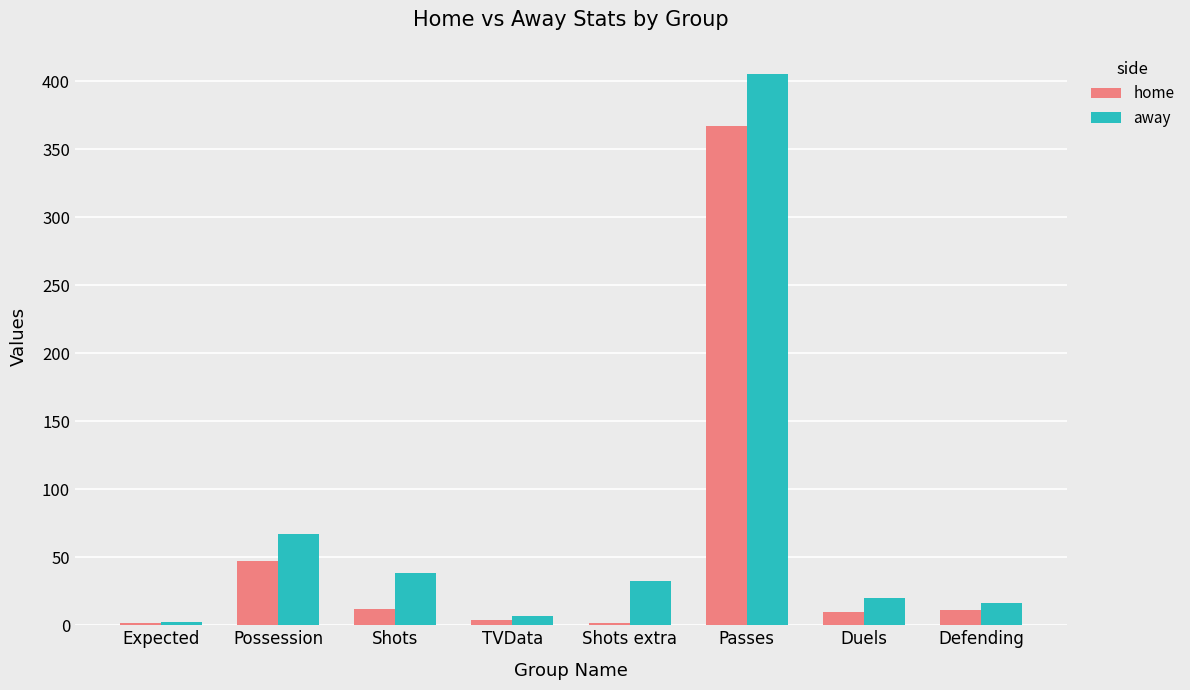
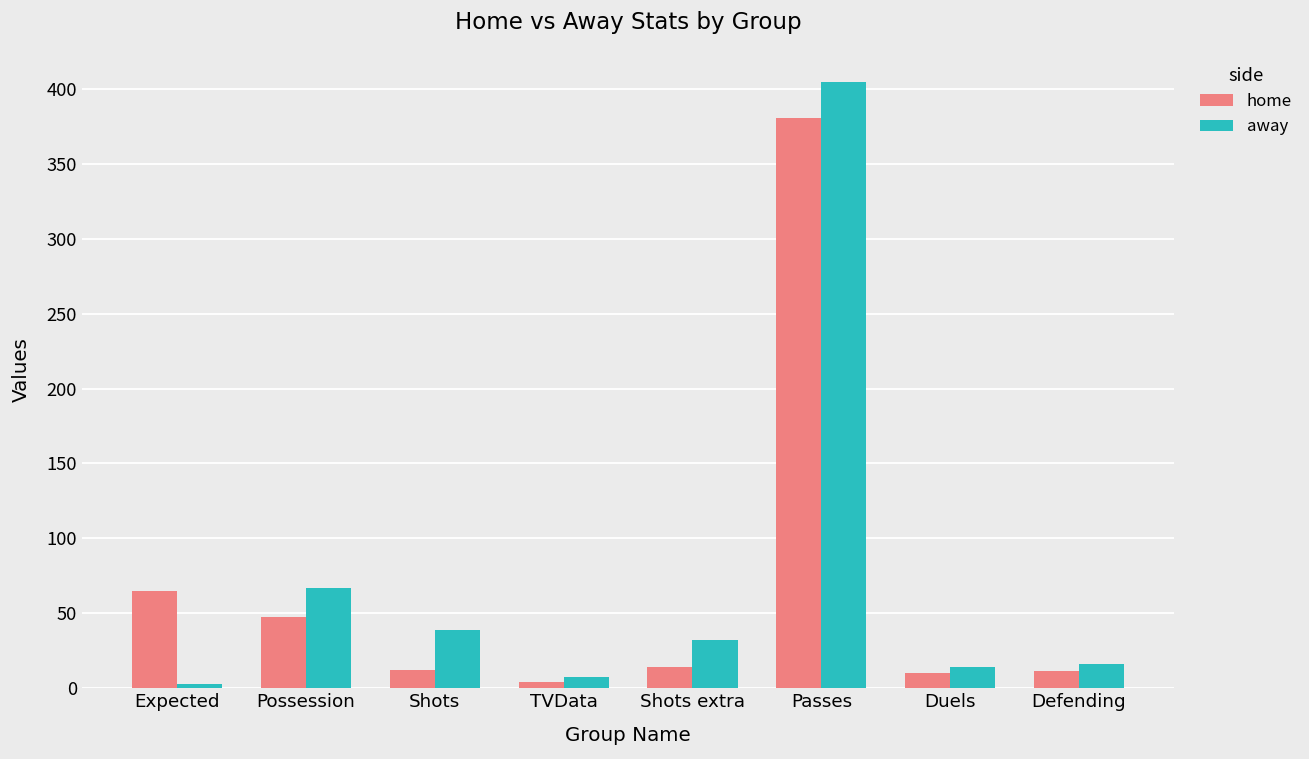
  {
    "home": {
-     "Expected": 1,
+     "Expected": 65,
      "Possession": 47,
      "Shots": 12,
      "TVData": 4,
-     "Shots extra": 2,
-     "Passes": 367,
+     "Shots extra": 14,
+     "Passes": 381,
      "Duels": 10,
      "Defending": 11
    },
    "away": {
      "Expected": 3,
      "Possession": 67,
      "Shots": 39,
      "TVData": 7,
      "Shots extra": 32,
      "Passes": 405,
-     "Duels": 20,
+     "Duels": 14,
      "Defending": 16
    }
  }
